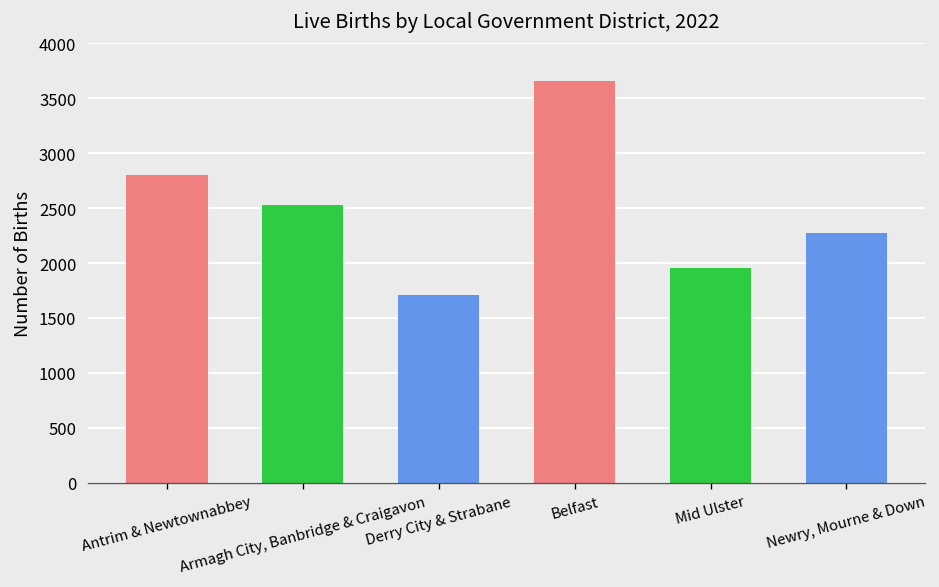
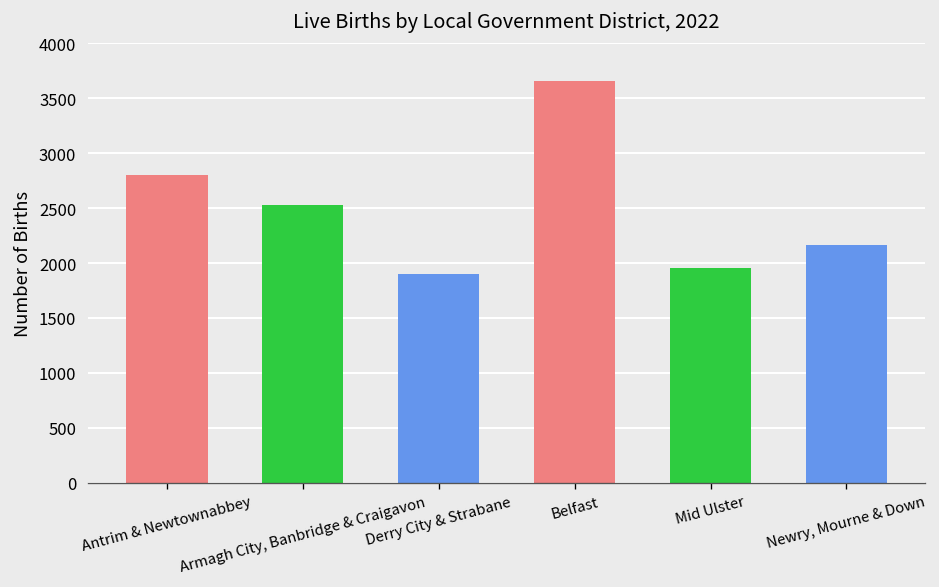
  {
    "Antrim & Newtownabbey": 2800,
    "Armagh City, Banbridge & Craigavon": 2500,
-   "Derry City & Strabane": 1700,
+   "Derry City & Strabane": 1900,
    "Belfast": 3700,
    "Mid Ulster": 2000,
-   "Newry, Mourne & Down": 2300
+   "Newry, Mourne & Down": 2200
  }
